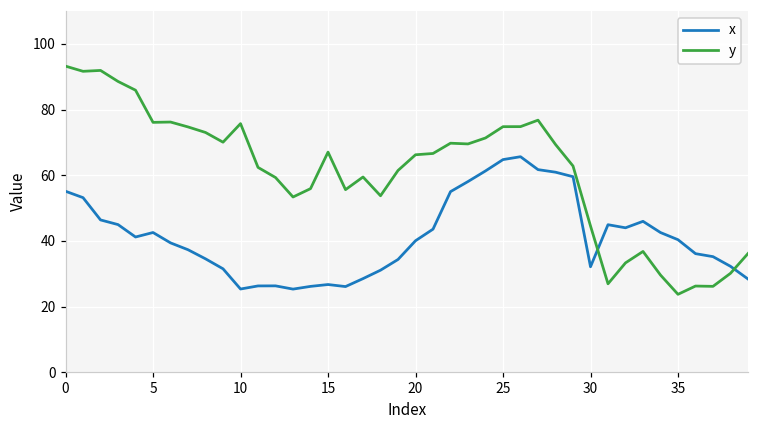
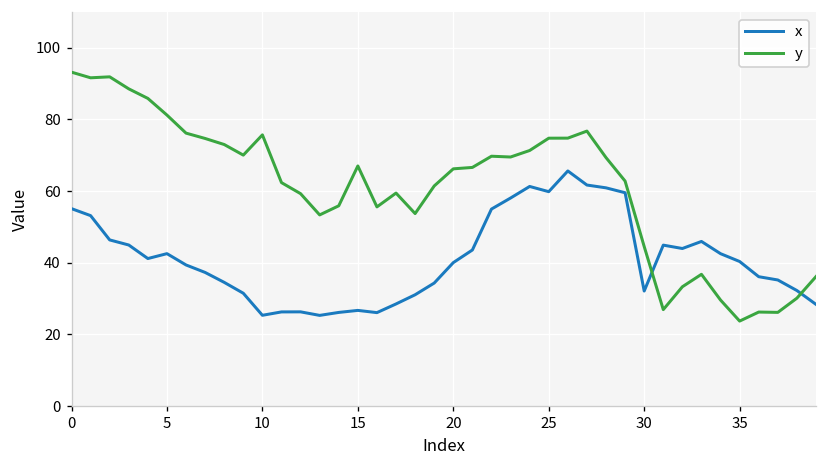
  {
    "x": {
      "0": 55,
      "5": 43,
      "10": 25,
      "15": 27,
      "20": 40,
-     "25": 65,
+     "25": 60,
      "30": 32,
      "35": 40
    },
    "y": {
      "0": 93,
-     "5": 76,
+     "5": 81,
      "10": 76,
      "15": 67,
      "20": 66,
      "25": 75,
      "30": 45,
      "35": 24
    }
  }
